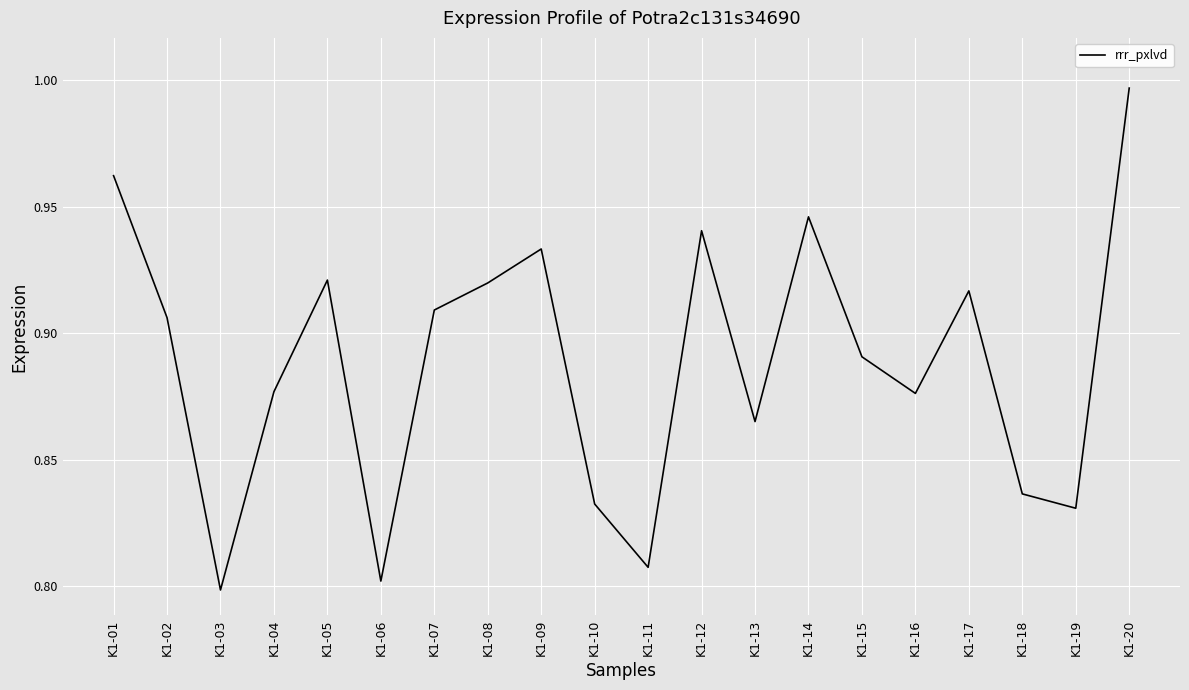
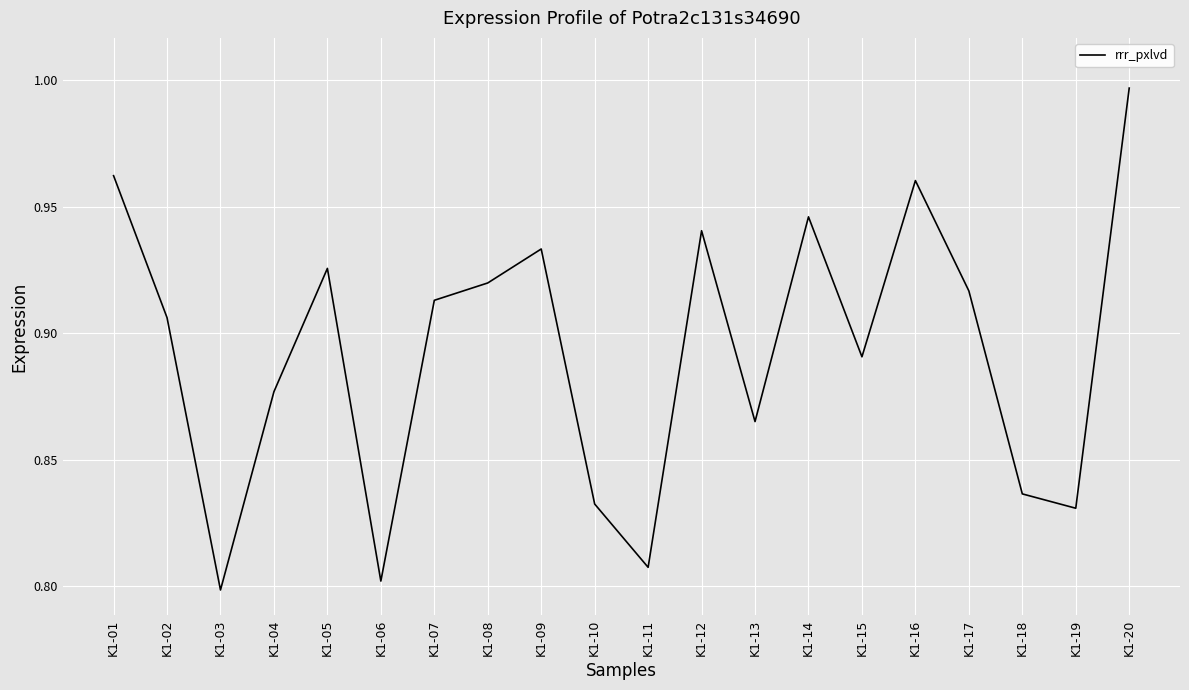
  {
    "K1-01": 0.962,
    "K1-02": 0.906,
    "K1-03": 0.799,
    "K1-04": 0.877,
-   "K1-05": 0.921,
+   "K1-05": 0.926,
    "K1-06": 0.802,
-   "K1-07": 0.909,
+   "K1-07": 0.913,
    "K1-08": 0.920,
    "K1-09": 0.933,
    "K1-10": 0.833,
    "K1-11": 0.807,
    "K1-12": 0.941,
    "K1-13": 0.865,
    "K1-14": 0.946,
    "K1-15": 0.891,
-   "K1-16": 0.876,
+   "K1-16": 0.960,
    "K1-17": 0.917,
    "K1-18": 0.837,
    "K1-19": 0.831,
    "K1-20": 0.997
  }
